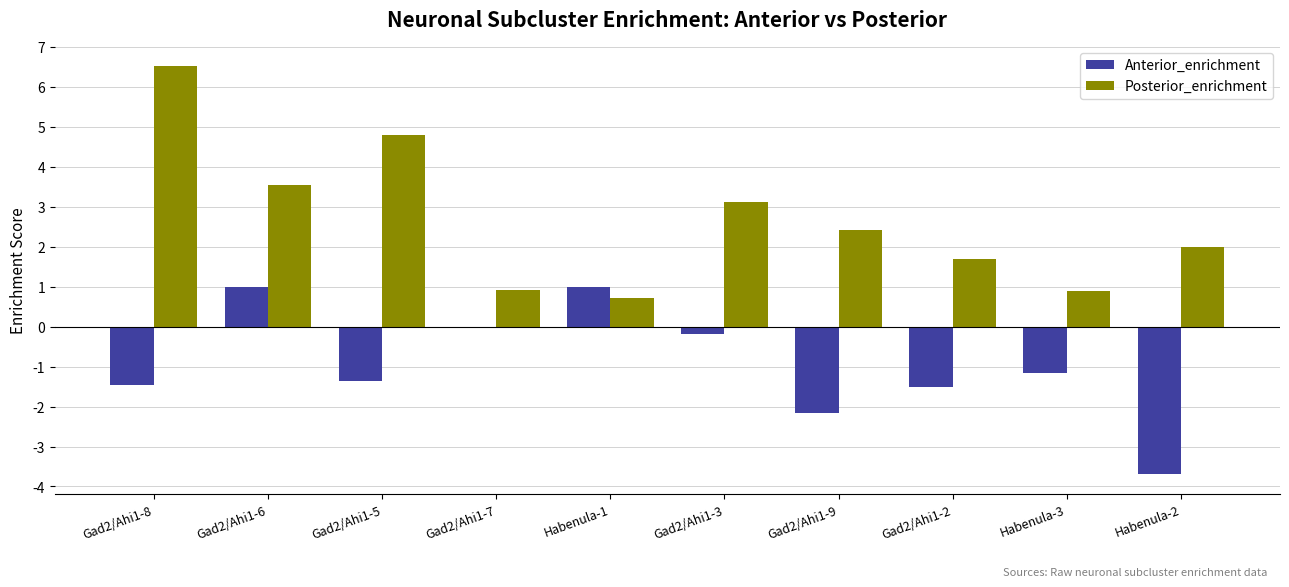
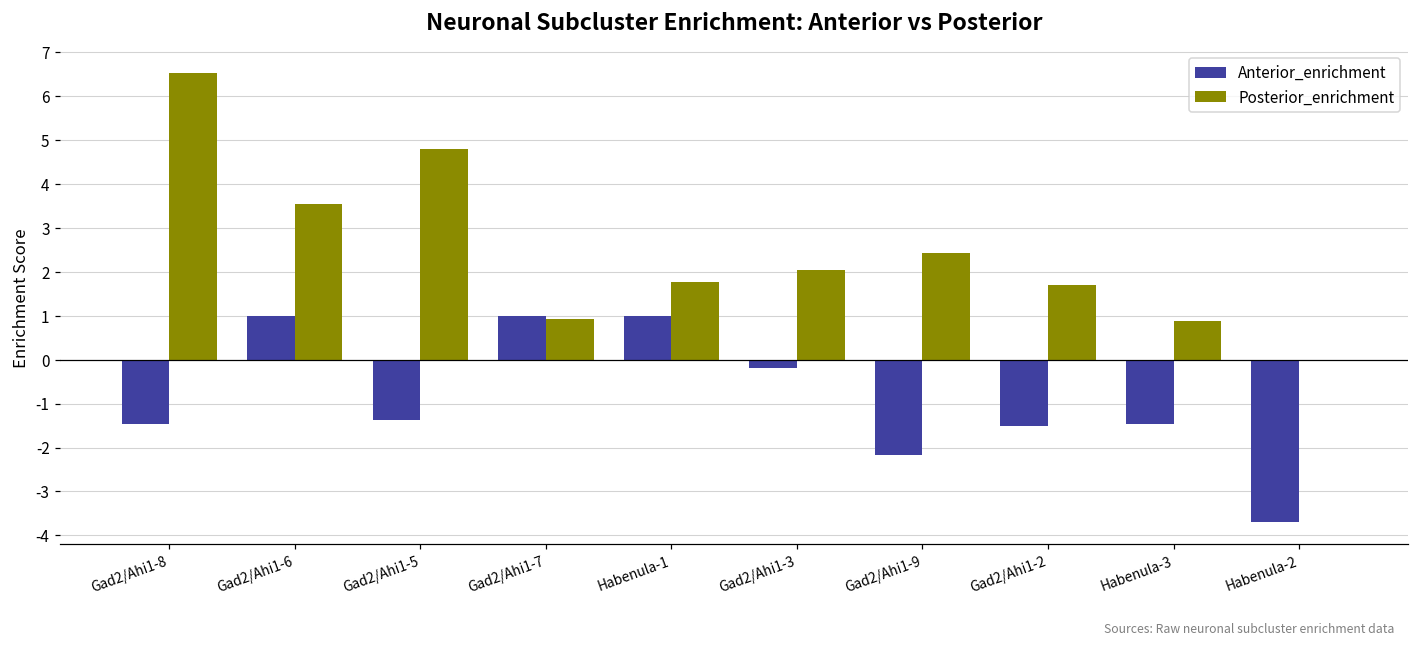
  {
    "Anterior_enrichment": {
      "Gad2/Ahi1-8": -1.5,
      "Gad2/Ahi1-6": 1.0,
      "Gad2/Ahi1-5": -1.4,
-     "Gad2/Ahi1-7": 0,
+     "Gad2/Ahi1-7": 1,
      "Habenula-1": 1.0,
      "Gad2/Ahi1-3": -0.2,
      "Gad2/Ahi1-9": -2.2,
      "Gad2/Ahi1-2": -1.5,
-     "Habenula-3": -1.1,
+     "Habenula-3": -1.5,
      "Habenula-2": -3.7
    },
    "Posterior_enrichment": {
      "Gad2/Ahi1-8": 6.5,
      "Gad2/Ahi1-6": 3.6,
      "Gad2/Ahi1-5": 4.8,
      "Gad2/Ahi1-7": 0.9,
-     "Habenula-1": 0.7,
-     "Gad2/Ahi1-3": 3.1,
+     "Habenula-1": 1.8,
+     "Gad2/Ahi1-3": 2.0,
      "Gad2/Ahi1-9": 2.4,
      "Gad2/Ahi1-2": 1.7,
      "Habenula-3": 0.9,
-     "Habenula-2": 2
+     "Habenula-2": 0
    }
  }
